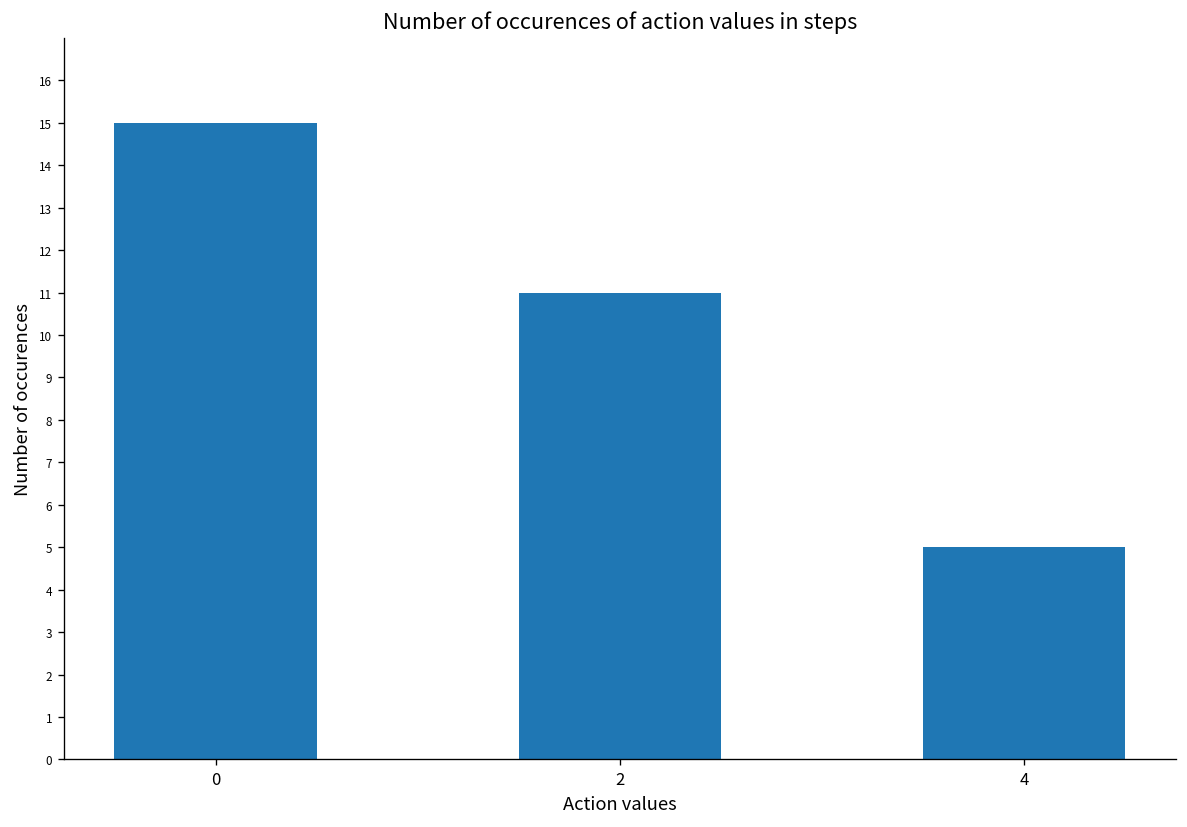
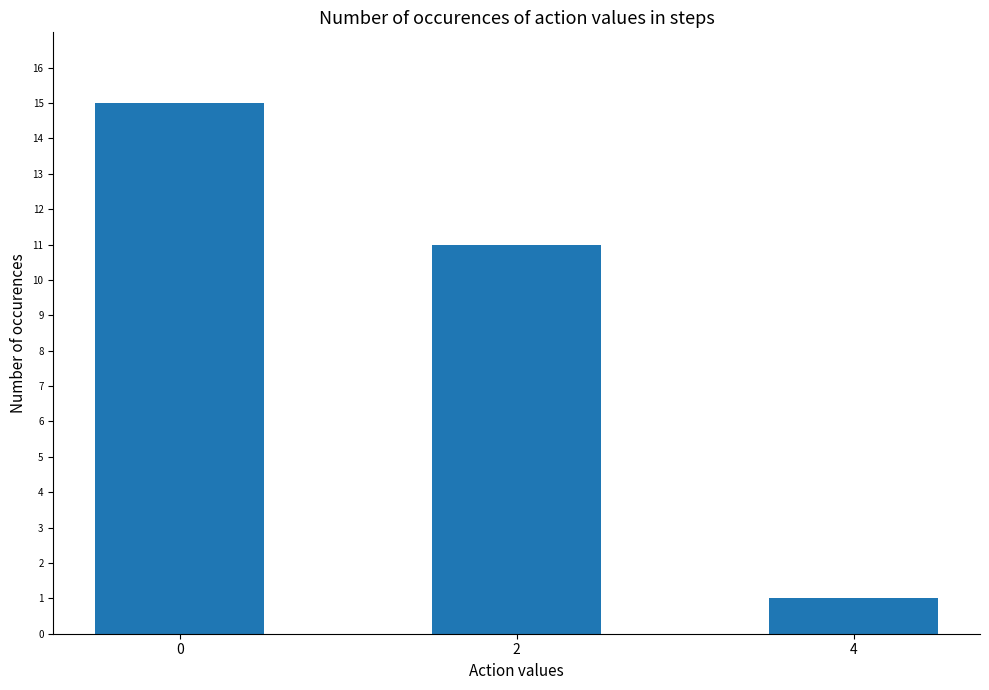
  {
    "0": 15,
    "2": 11,
-   "4": 5
+   "4": 1
  }
